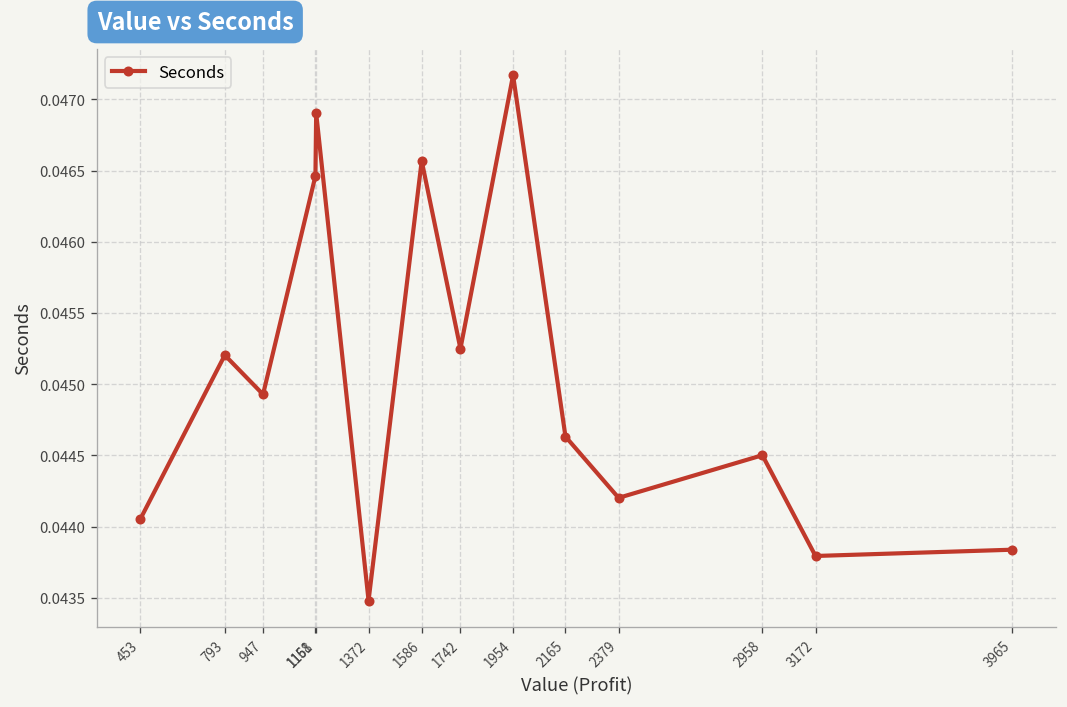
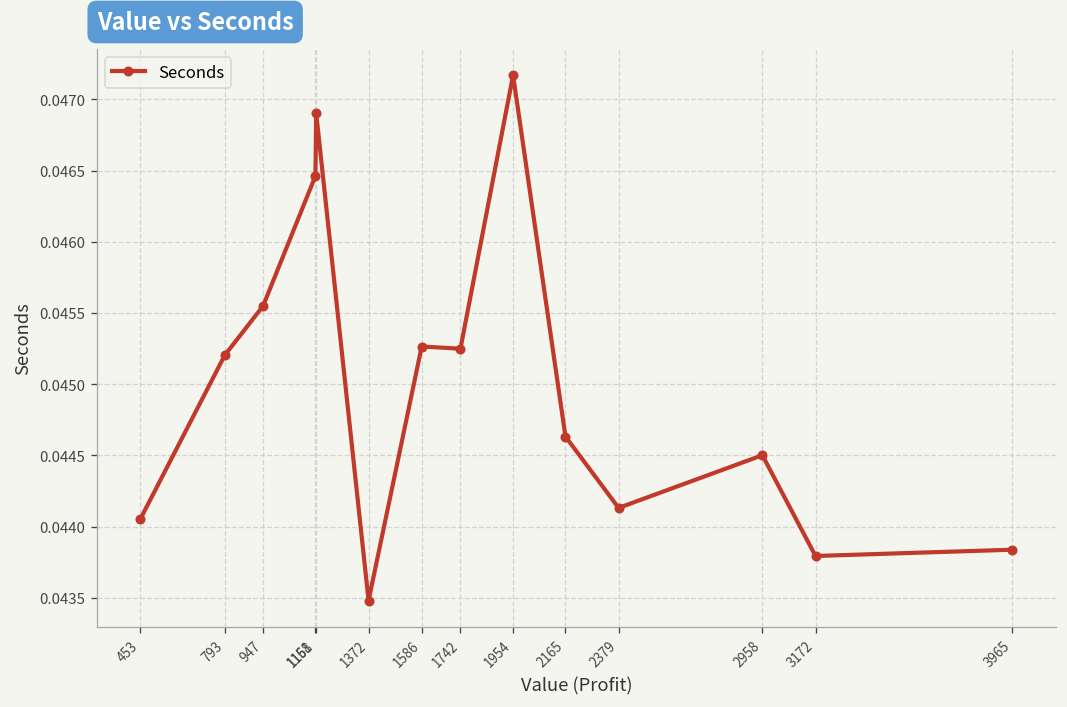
  {
    "453": 0.04405,
    "793": 0.04520,
-   "947": 0.04493,
+   "947": 0.04555,
    "1158": 0.04646,
    "1161": 0.04690,
    "1372": 0.04348,
-   "1586": 0.04657,
+   "1586": 0.04526,
    "1742": 0.04525,
    "1954": 0.04717,
    "2165": 0.04463,
-   "2379": 0.04420,
+   "2379": 0.04413,
    "2958": 0.04450,
    "3172": 0.04379,
    "3965": 0.04384
  }
